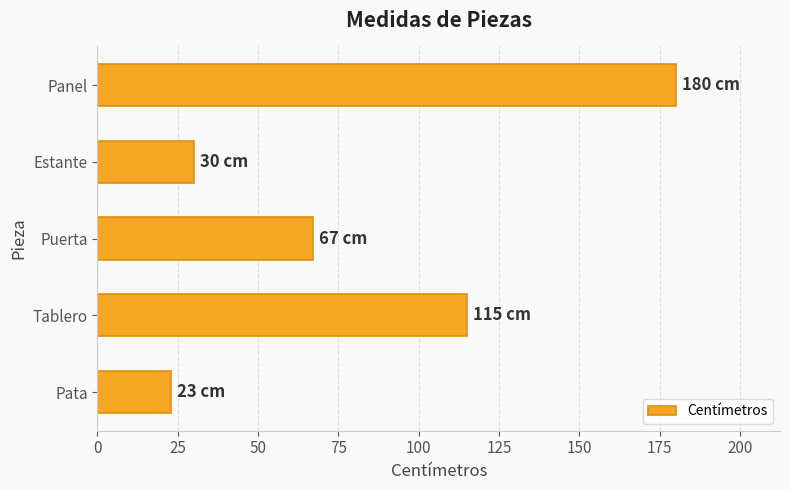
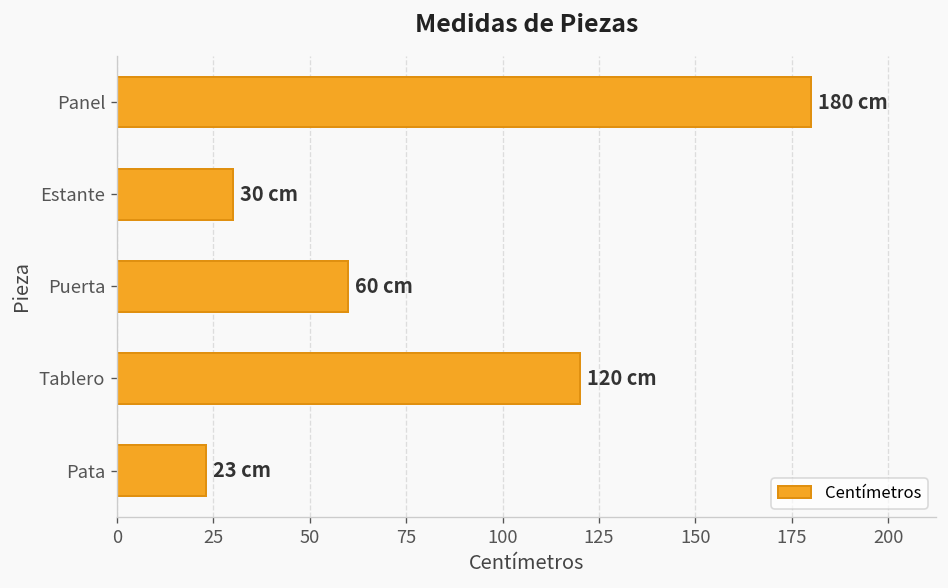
  {
    "Panel": 180,
    "Estante": 30,
-   "Puerta": 67,
-   "Tablero": 115,
+   "Puerta": 60,
+   "Tablero": 120,
    "Pata": 23
  }
